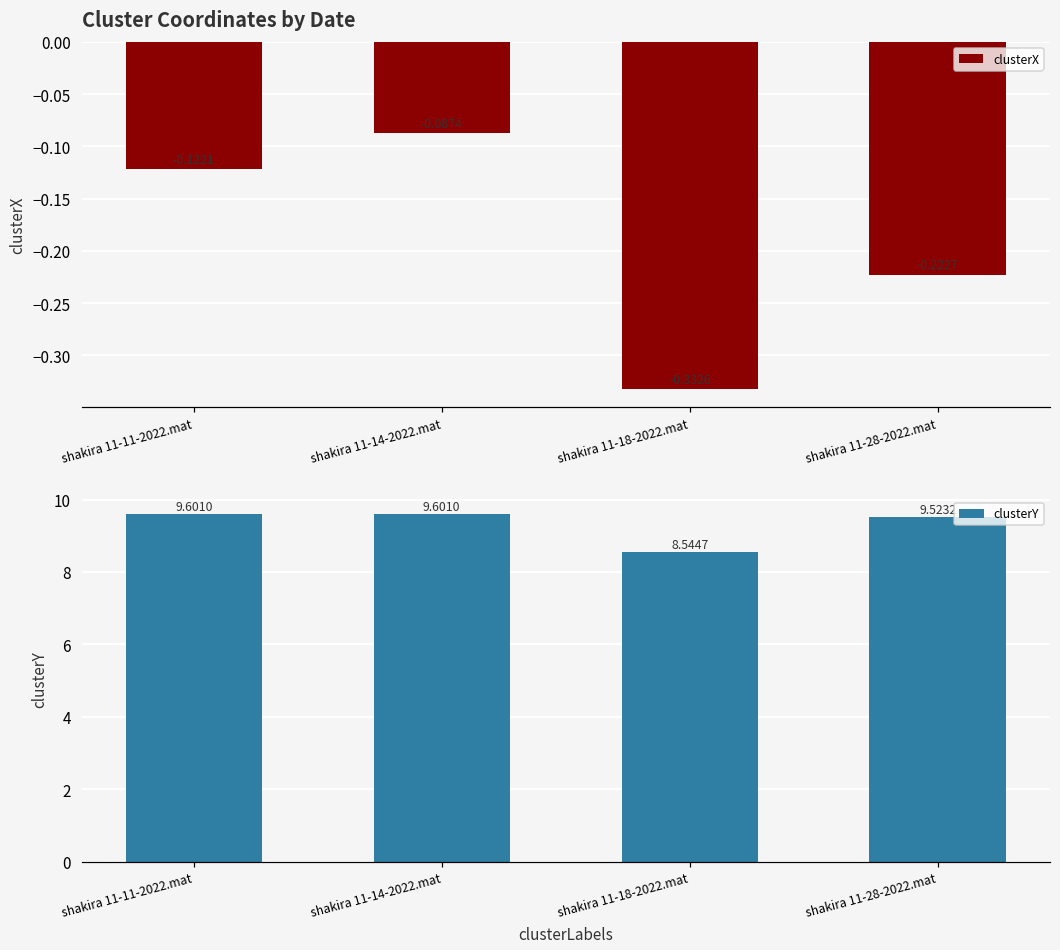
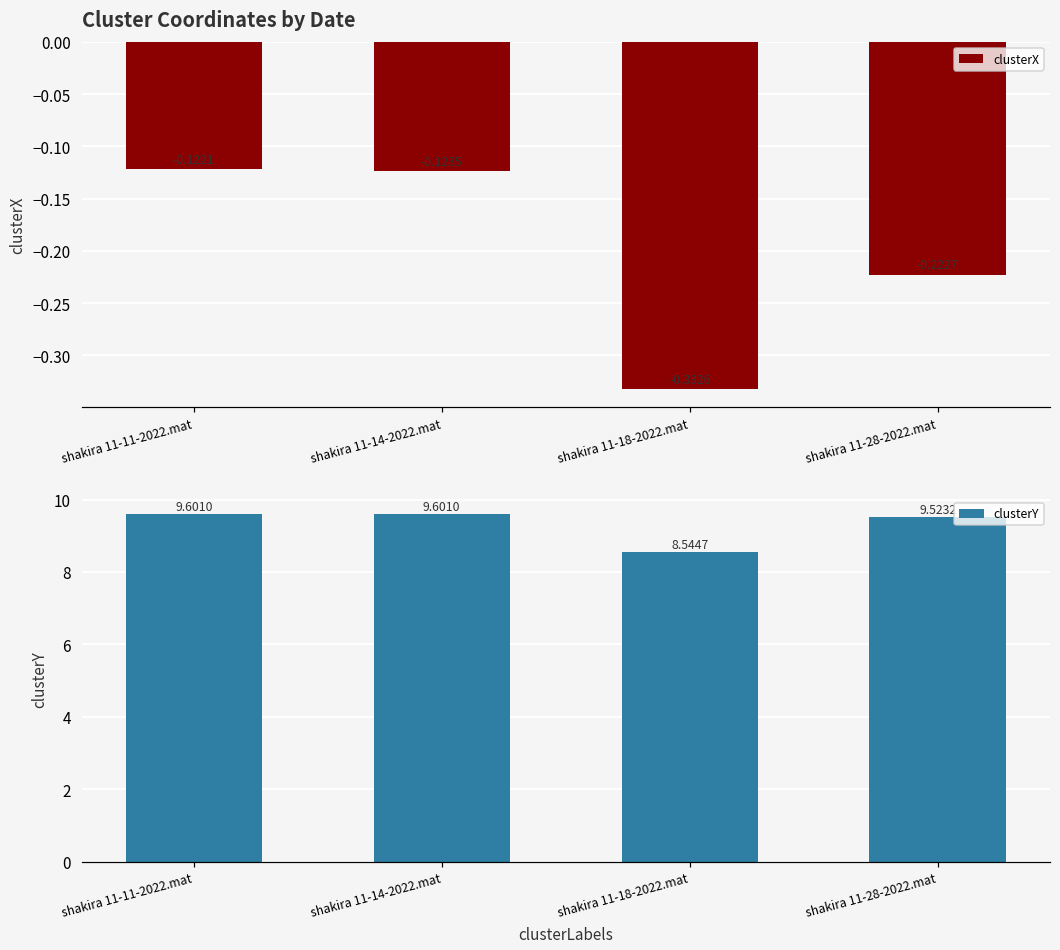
  {
    "Cluster Coordinates by Date": {
      "shakira 11-11-2022.mat": -0.1221,
-     "shakira 11-14-2022.mat": -0.0874,
+     "shakira 11-14-2022.mat": -0.1235,
      "shakira 11-18-2022.mat": -0.3326,
      "shakira 11-28-2022.mat": -0.2227
    }
  }
